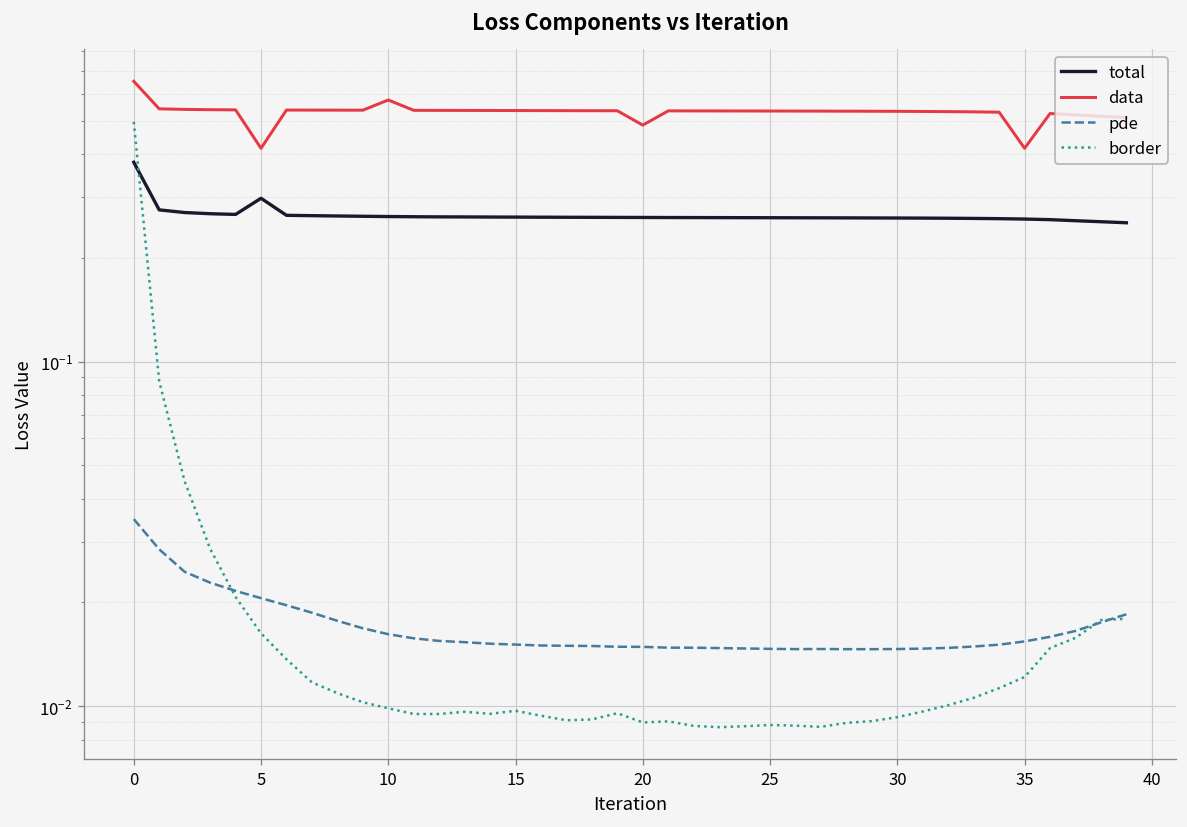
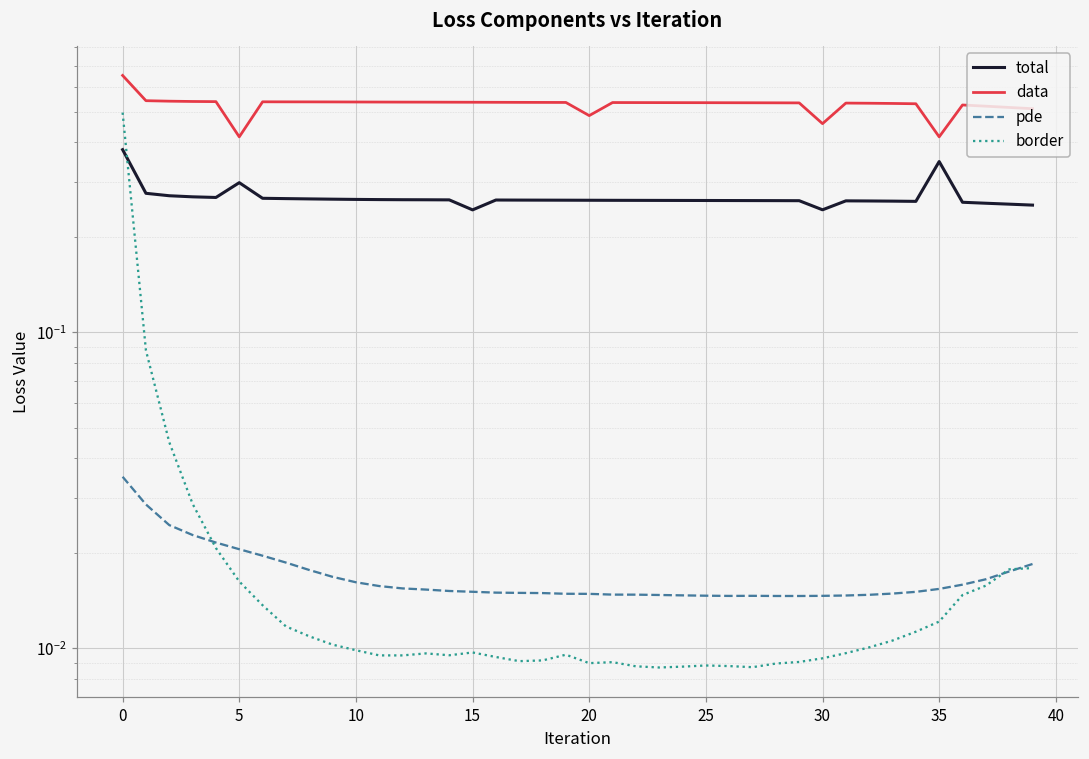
  {
    "total": {
      "0": 0.38,
      "5": 0.30,
      "10": 0.26,
-     "15": 0.26,
+     "15": 0.24,
      "20": 0.26,
      "25": 0.26,
-     "30": 0.26,
-     "35": 0.26
+     "30": 0.24,
+     "35": 0.35
    },
    "data": {
      "0": 0.65,
      "5": 0.42,
-     "10": 0.58,
+     "10": 0.54,
      "15": 0.54,
      "20": 0.49,
      "25": 0.53,
-     "30": 0.53,
+     "30": 0.46,
      "35": 0.42
    }
  }
